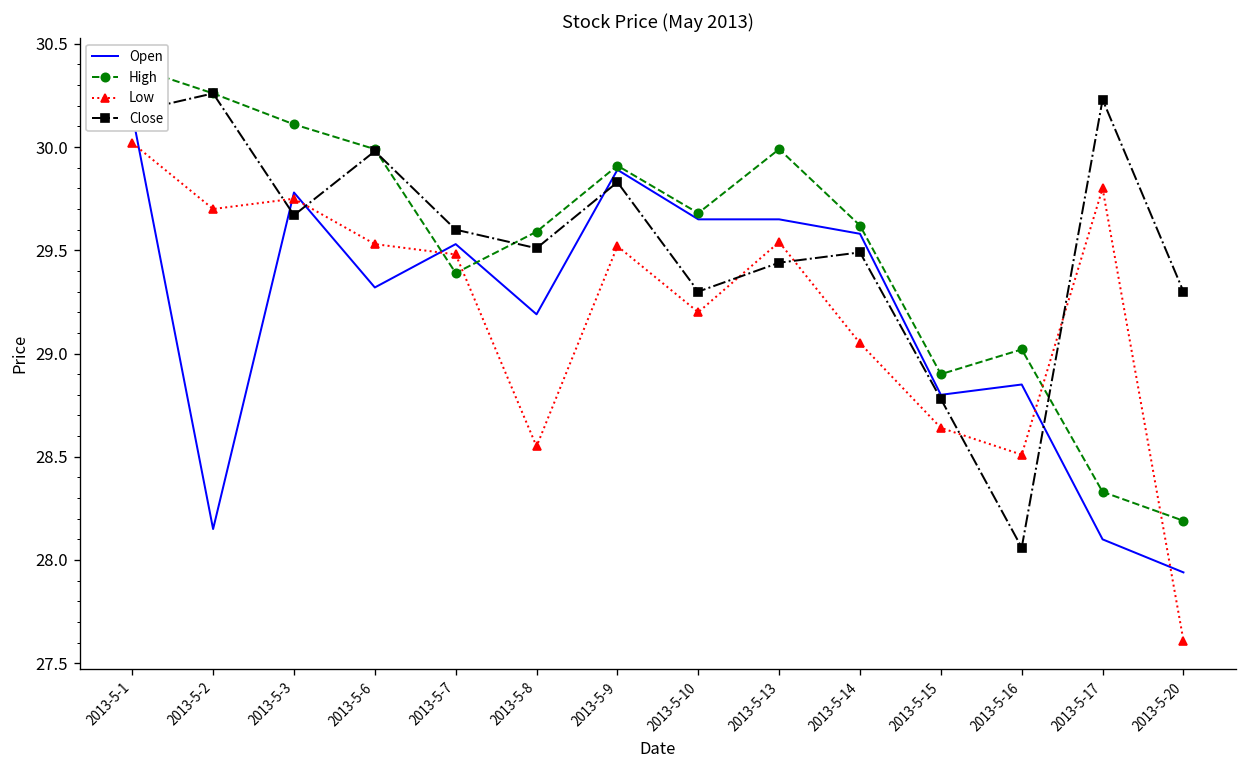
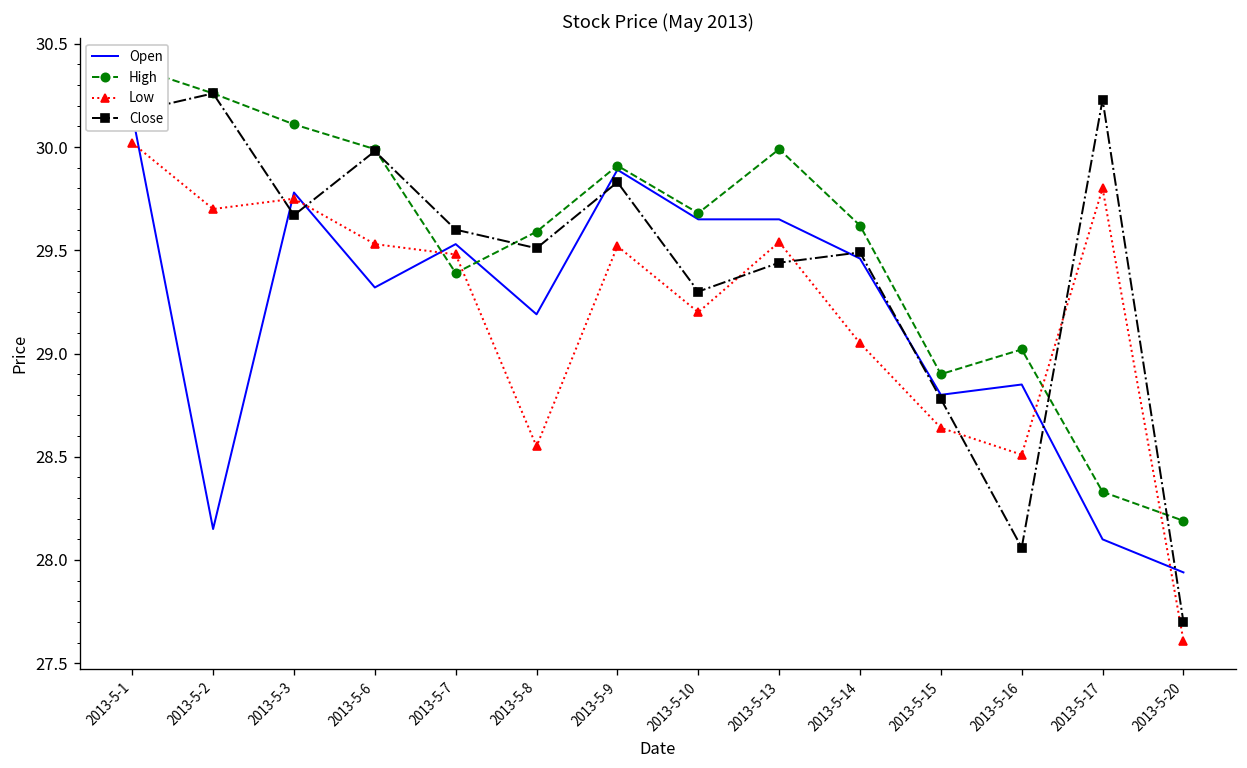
  {
    "Open": {
      "2013-5-2": 28.15,
      "2013-5-3": 29.78,
      "2013-5-6": 29.32,
      "2013-5-7": 29.53,
      "2013-5-8": 29.19,
      "2013-5-9": 29.89,
      "2013-5-10": 29.65,
      "2013-5-13": 29.65,
-     "2013-5-14": 29.58,
+     "2013-5-14": 29.46,
      "2013-5-15": 28.80,
      "2013-5-16": 28.85,
      "2013-5-17": 28.10,
      "2013-5-20": 27.94
    },
    "High": {
      "2013-5-3": 30.11,
      "2013-5-7": 29.39,
      "2013-5-8": 29.59,
      "2013-5-9": 29.91,
      "2013-5-10": 29.68,
      "2013-5-13": 29.99,
      "2013-5-14": 29.62,
      "2013-5-15": 28.90,
      "2013-5-16": 29.02,
      "2013-5-17": 28.33,
      "2013-5-20": 28.19
    },
    "Low": {
      "2013-5-1": 30.02,
      "2013-5-2": 29.70,
      "2013-5-3": 29.75,
      "2013-5-6": 29.53,
      "2013-5-7": 29.48,
      "2013-5-8": 28.55,
      "2013-5-9": 29.52,
      "2013-5-10": 29.20,
      "2013-5-13": 29.54,
      "2013-5-14": 29.05,
      "2013-5-15": 28.64,
      "2013-5-16": 28.51,
      "2013-5-17": 29.80,
      "2013-5-20": 27.61
    },
    "Close": {
      "2013-5-3": 29.67,
      "2013-5-7": 29.6,
      "2013-5-8": 29.5,
      "2013-5-9": 29.83,
      "2013-5-10": 29.3,
      "2013-5-13": 29.44,
      "2013-5-14": 29.5,
      "2013-5-15": 28.78,
      "2013-5-16": 28.06,
      "2013-5-17": 30.23,
-     "2013-5-20": 29.3
+     "2013-5-20": 27.7
    }
  }
